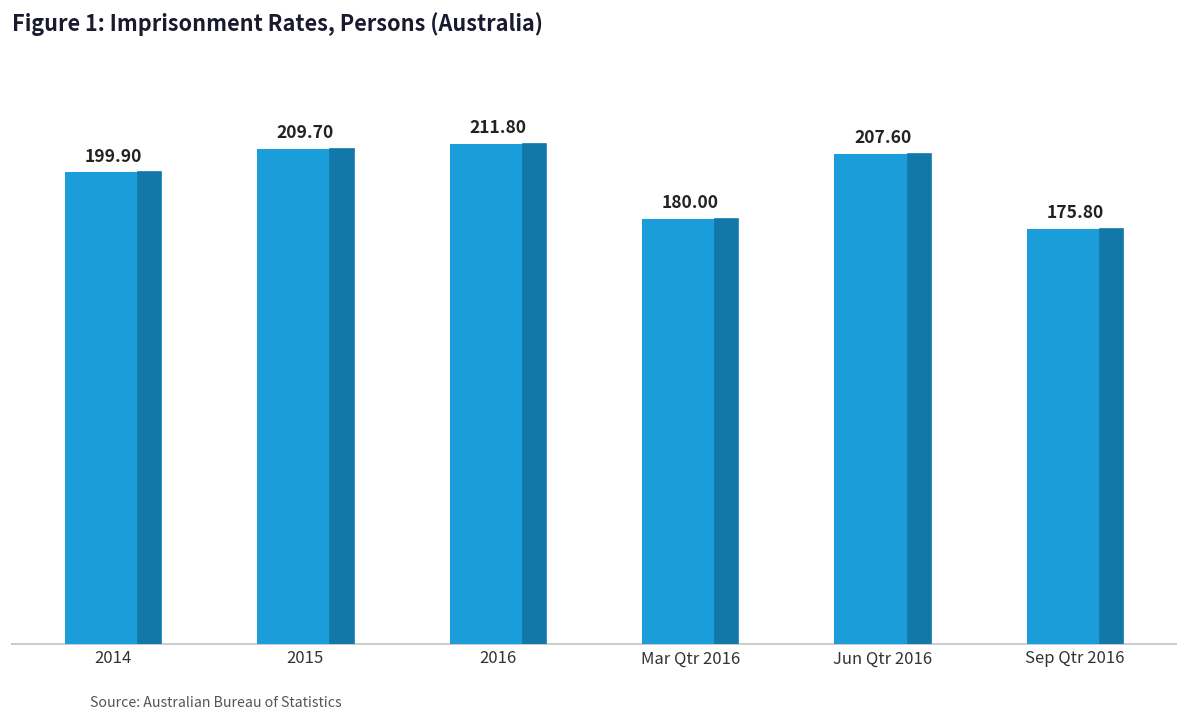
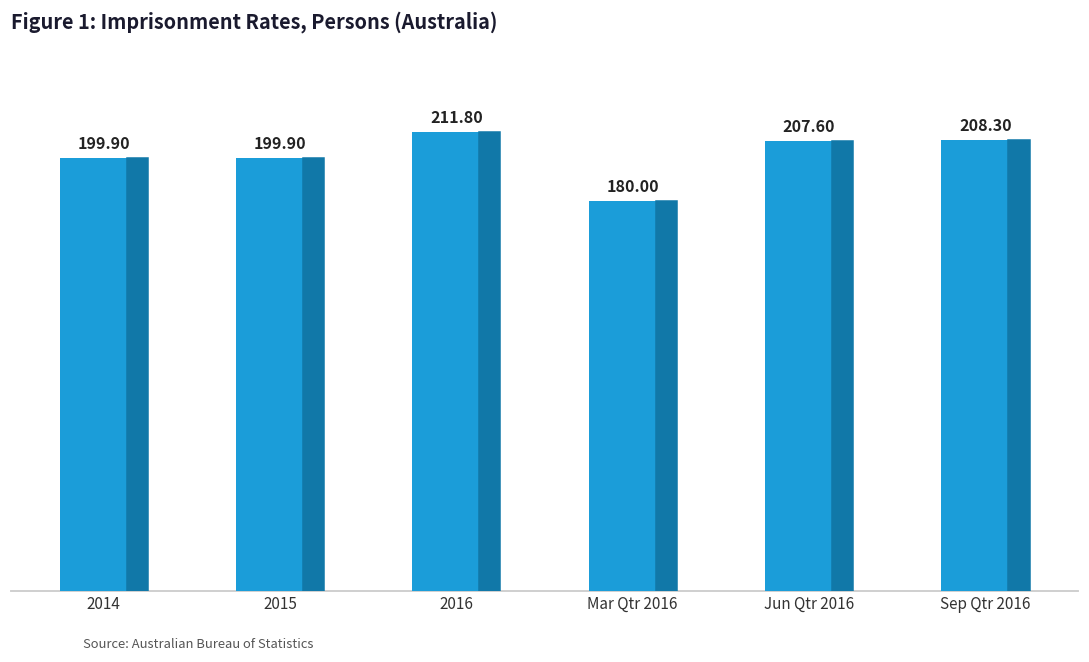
  {
    "2014": 199.90,
-   "2015": 209.70,
+   "2015": 199.90,
    "2016": 211.80,
    "Mar Qtr 2016": 180.00,
    "Jun Qtr 2016": 207.60,
-   "Sep Qtr 2016": 175.80
+   "Sep Qtr 2016": 208.30
  }
